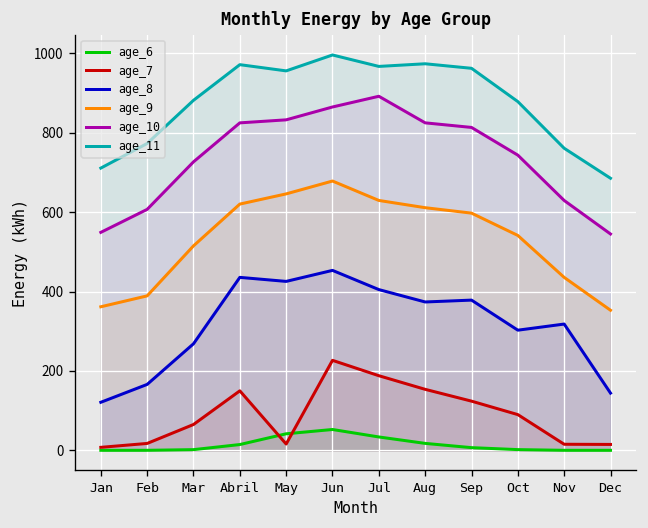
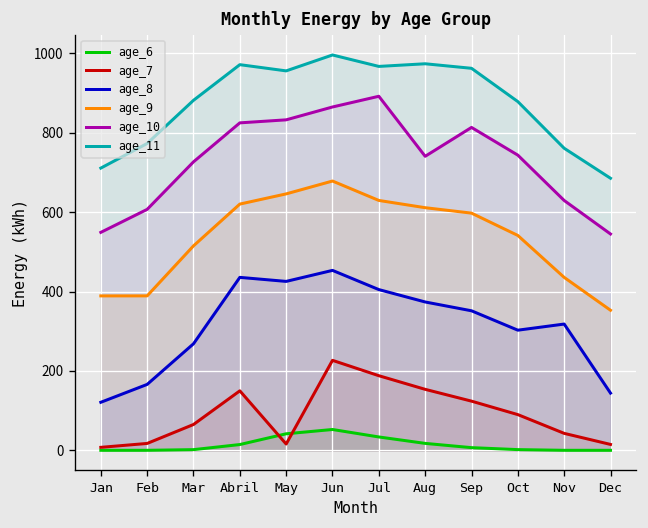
  {
    "age_6": {
      "Feb": 0,
      "Mar": 0,
      "Abril": 10,
      "May": 40,
      "Jun": 50,
      "Jul": 30,
      "Aug": 20,
      "Sep": 10,
      "Oct": 0,
      "Nov": 0,
      "Dec": 0
    },
    "age_7": {
      "Feb": 20,
      "Mar": 70,
      "Abril": 150,
      "May": 20,
      "Jun": 230,
      "Jul": 190,
      "Aug": 150,
      "Sep": 120,
      "Oct": 90,
-     "Nov": 20,
+     "Nov": 40,
      "Dec": 10
    },
    "age_8": {
      "Jan": 120,
      "Feb": 170,
      "Mar": 270,
      "Abril": 440,
      "May": 430,
      "Jun": 450,
      "Jul": 400,
      "Aug": 370,
-     "Sep": 380,
+     "Sep": 350,
      "Oct": 300,
      "Nov": 320,
      "Dec": 140
    },
    "age_9": {
-     "Jan": 360,
+     "Jan": 390,
      "Feb": 390,
      "Mar": 520,
      "Abril": 620,
      "May": 650,
      "Jun": 680,
      "Jul": 630,
      "Aug": 610,
      "Sep": 600,
      "Oct": 540,
      "Nov": 440,
      "Dec": 350
    },
    "age_10": {
      "Jan": 550,
      "Feb": 610,
      "Mar": 730,
      "Abril": 820,
      "May": 830,
      "Jun": 860,
      "Jul": 890,
-     "Aug": 820,
+     "Aug": 740,
      "Sep": 810,
      "Oct": 740,
      "Nov": 630,
      "Dec": 540
    },
    "age_11": {
      "Jan": 710,
      "Mar": 880,
      "Abril": 970,
      "May": 960,
      "Jun": 1000,
      "Jul": 970,
      "Aug": 970,
      "Sep": 960,
      "Oct": 880,
      "Nov": 760,
      "Dec": 690
    }
  }
